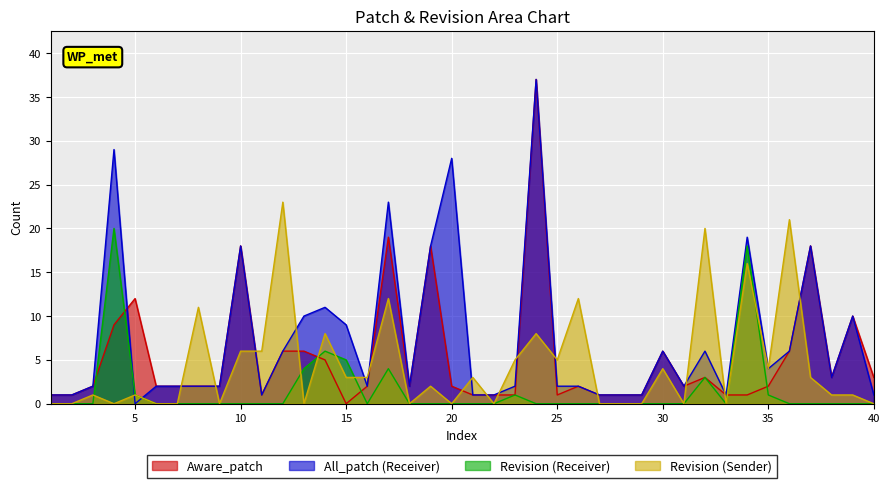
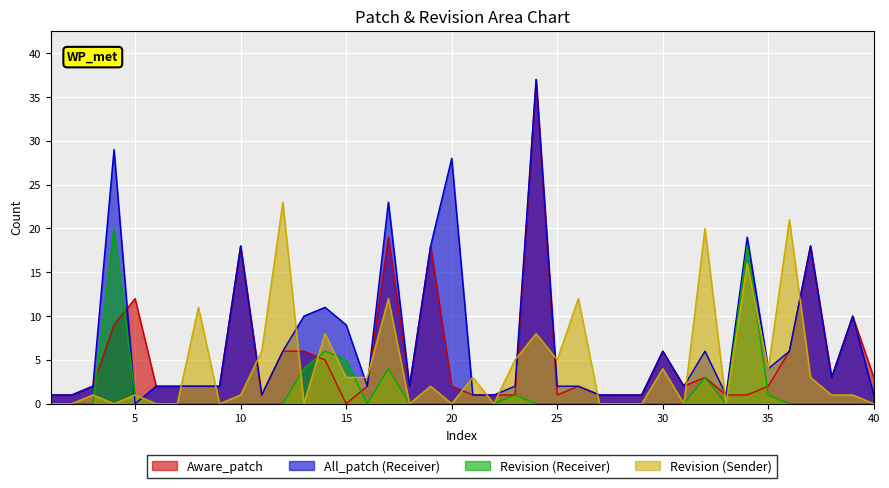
  {
    "Aware_patch": {
      "5": 12,
      "15": 0,
      "20": 2,
      "25": 1,
      "35": 2,
      "40": 3
    },
    "All_patch (Receiver)": {
      "5": 0,
      "15": 9,
      "20": 28,
      "25": 2,
      "40": 1
    },
    "Revision (Receiver)": {
      "10": 0,
      "15": 5,
      "25": 0,
      "30": 0,
      "35": 1
    },
    "Revision (Sender)": {
-     "10": 6,
+     "10": 1,
      "15": 3,
      "25": 5,
      "30": 4
    }
  }
